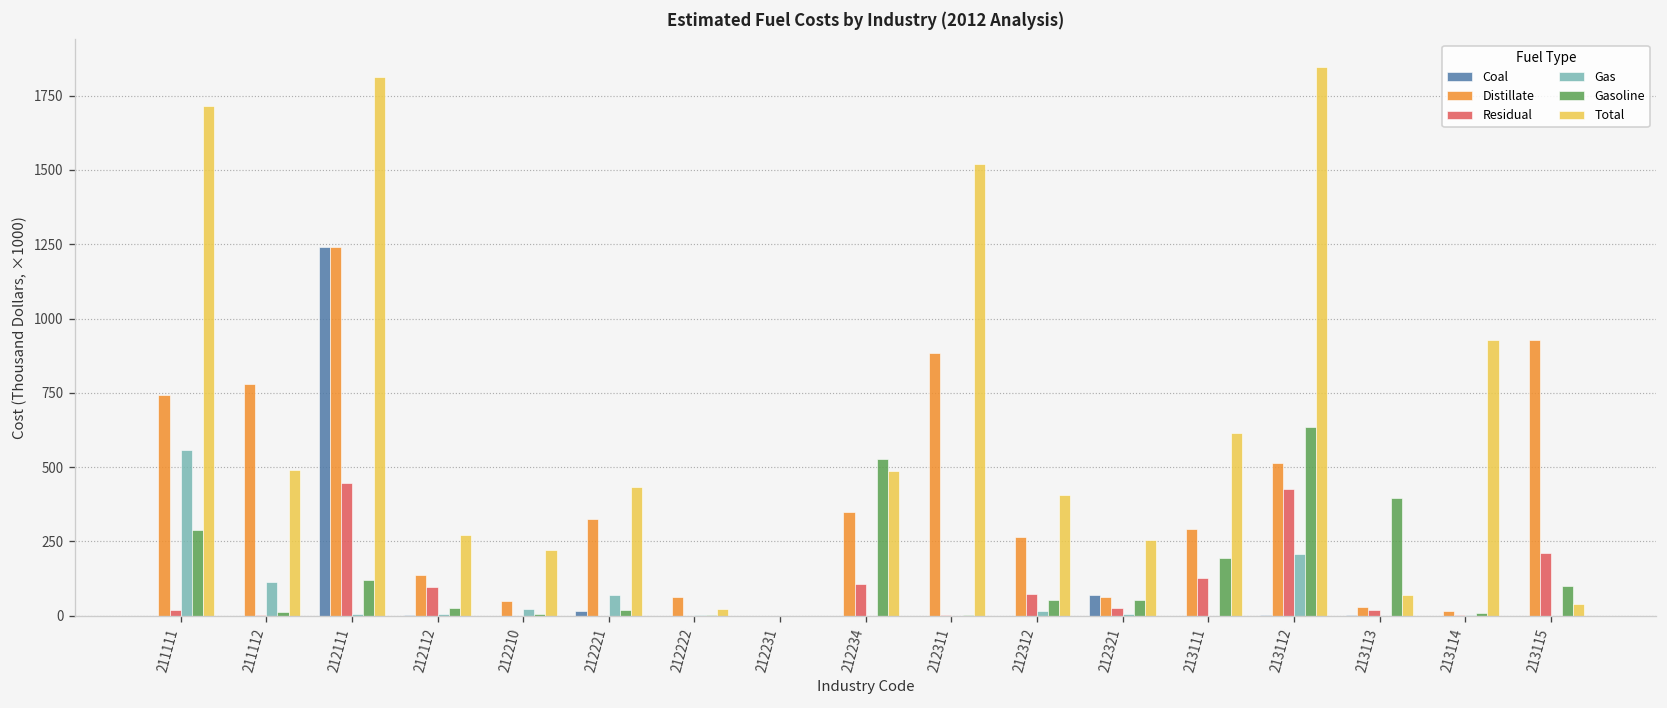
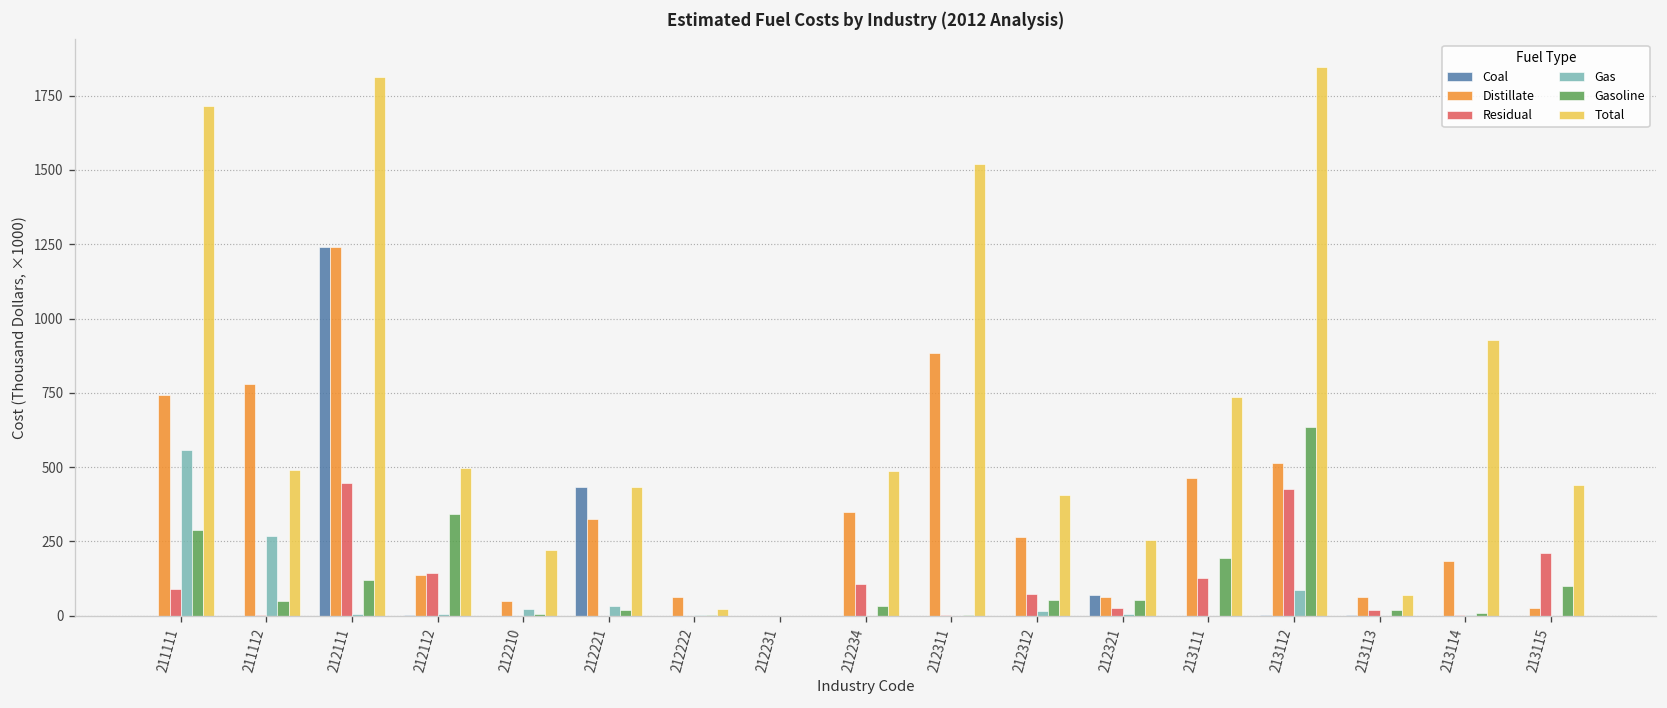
  {
    "Coal": {
      "211111": 0,
      "211112": 0,
      "212111": 1240,
      "212210": 0,
-     "212221": 20,
+     "212221": 430,
      "212222": 0,
      "212231": 0,
      "212234": 0,
      "212311": 0,
      "212312": 0,
      "212321": 70,
      "213111": 0,
      "213114": 0,
      "213115": 0
    },
    "Distillate": {
      "211111": 740,
      "211112": 780,
      "212111": 1240,
      "212112": 140,
      "212210": 50,
      "212221": 330,
      "212222": 60,
      "212231": 0,
      "212234": 350,
      "212311": 880,
      "212312": 270,
      "212321": 60,
-     "213111": 290,
+     "213111": 460,
      "213112": 510,
-     "213113": 30,
-     "213114": 20,
-     "213115": 930
+     "213113": 60,
+     "213114": 180,
+     "213115": 20
    },
    "Residual": {
-     "211111": 20,
+     "211111": 90,
      "212111": 450,
-     "212112": 100,
+     "212112": 140,
      "212210": 0,
      "212221": 0,
      "212222": 0,
      "212231": 0,
      "212234": 110,
      "212312": 70,
      "212321": 30,
      "213111": 130,
      "213112": 430,
      "213113": 20,
      "213115": 210
    },
    "Gas": {
      "211111": 560,
-     "211112": 110,
+     "211112": 270,
      "212210": 20,
-     "212221": 70,
+     "212221": 30,
      "212231": 0,
      "212234": 0,
      "212312": 20,
      "213111": 0,
-     "213112": 210,
+     "213112": 80,
      "213115": 0
    },
    "Gasoline": {
      "211111": 290,
-     "211112": 10,
+     "211112": 50,
      "212111": 120,
-     "212112": 30,
+     "212112": 340,
      "212221": 20,
      "212231": 0,
-     "212234": 530,
+     "212234": 30,
      "212312": 50,
      "212321": 50,
      "213111": 200,
      "213112": 640,
-     "213113": 400,
+     "213113": 20,
      "213115": 100
    },
    "Total": {
      "211111": 1720,
      "211112": 490,
      "212111": 1810,
-     "212112": 270,
+     "212112": 500,
      "212210": 220,
      "212221": 430,
      "212222": 20,
      "212231": 0,
      "212234": 490,
      "212311": 1520,
      "212312": 410,
      "212321": 250,
-     "213111": 610,
+     "213111": 740,
      "213112": 1850,
      "213113": 70,
      "213114": 930,
-     "213115": 40
+     "213115": 440
    }
  }
